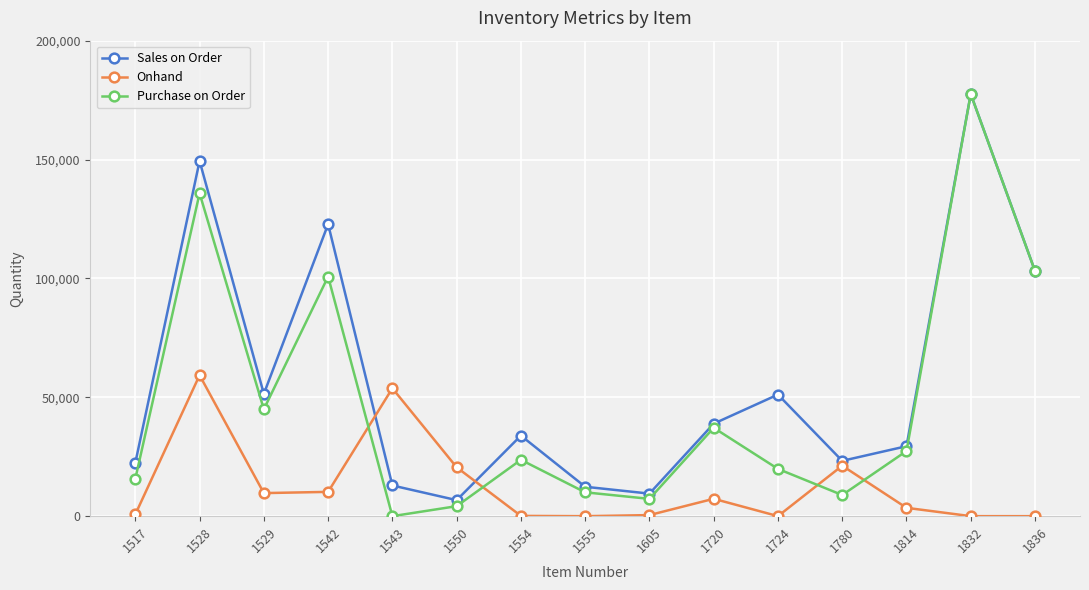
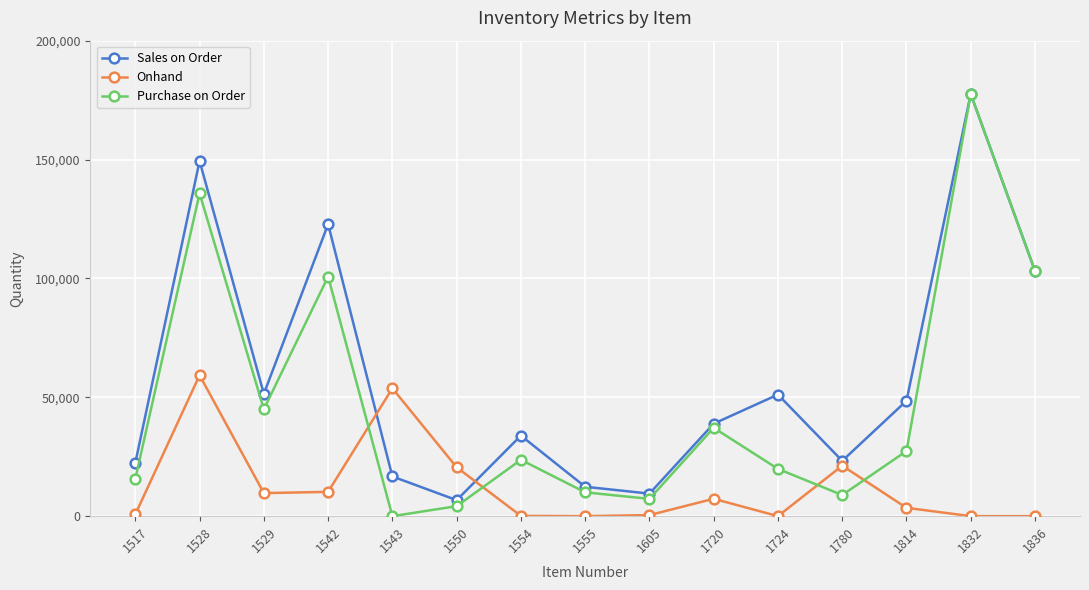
  {
    "Sales on Order": {
      "1517": "22,000",
      "1528": "149,000",
      "1529": "51,000",
      "1542": "123,000",
-     "1543": "13,000",
+     "1543": "17,000",
      "1550": "7,000",
      "1554": "34,000",
      "1555": "12,000",
      "1605": "9,000",
      "1720": "39,000",
      "1724": "51,000",
      "1780": "23,000",
-     "1814": "29,000"
+     "1814": "49,000"
    },
    "Onhand": {
      "1517": "1,000",
      "1528": "59,000",
      "1529": "10,000",
      "1542": "10,000",
      "1543": "54,000",
      "1550": "21,000",
      "1554": "0",
      "1555": "0",
      "1605": "0",
      "1720": "7,000",
      "1724": "0",
      "1780": "21,000",
      "1814": "4,000",
      "1832": "0",
      "1836": "0"
    },
    "Purchase on Order": {
      "1517": "16,000",
      "1528": "136,000",
      "1529": "45,000",
      "1542": "101,000",
      "1543": "0",
      "1550": "4,000",
      "1554": "24,000",
      "1555": "10,000",
      "1605": "7,000",
      "1720": "37,000",
      "1724": "20,000",
      "1780": "9,000",
      "1814": "27,000"
    }
  }
